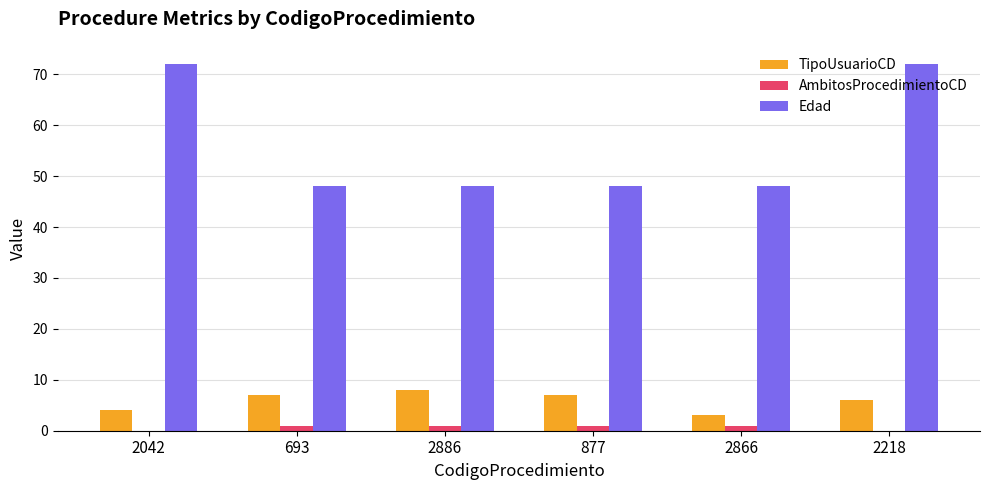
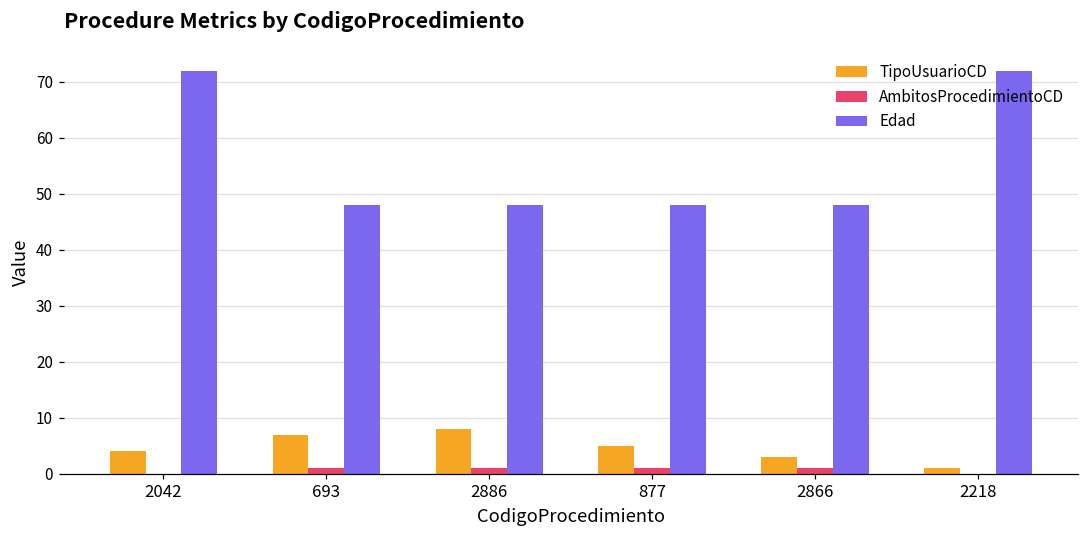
  {
    "TipoUsuarioCD": {
      "2042": 4,
      "693": 7,
      "2886": 8,
-     "877": 7,
+     "877": 5,
      "2866": 3,
-     "2218": 6
+     "2218": 1
    },
    "AmbitosProcedimientoCD": {
      "2042": 0,
      "693": 1,
      "2886": 1,
      "877": 1,
      "2866": 1,
      "2218": 0
    },
    "Edad": {
      "2042": 72,
      "693": 48,
      "2886": 48,
      "877": 48,
      "2866": 48,
      "2218": 72
    }
  }
